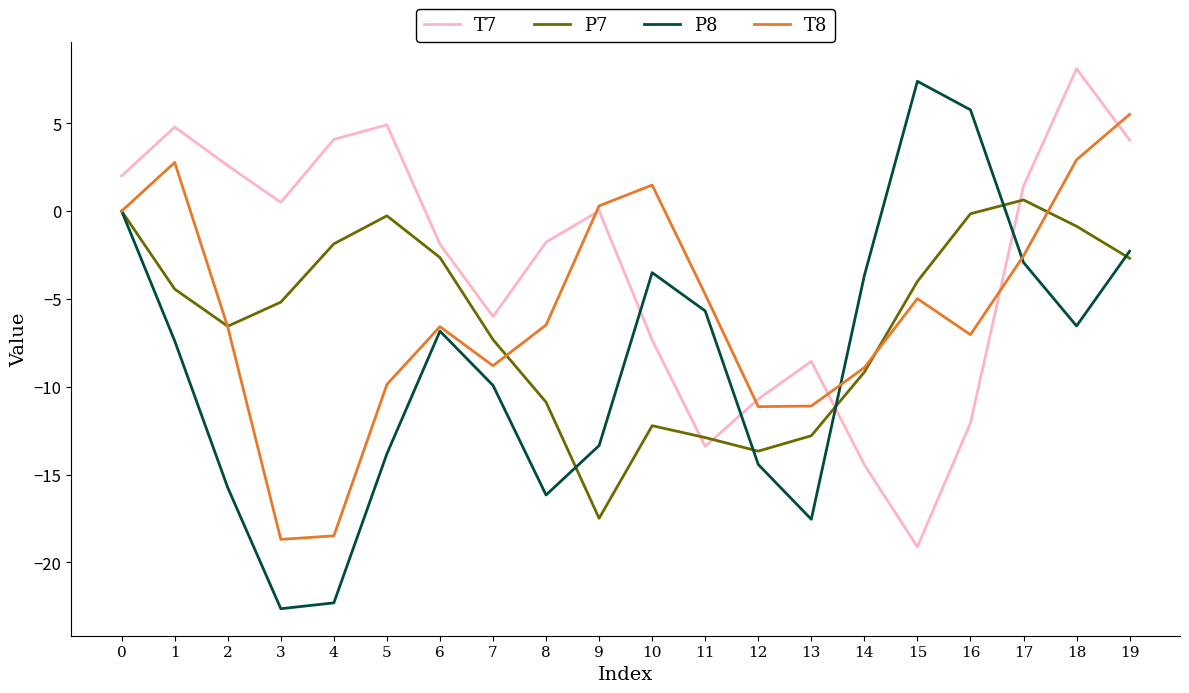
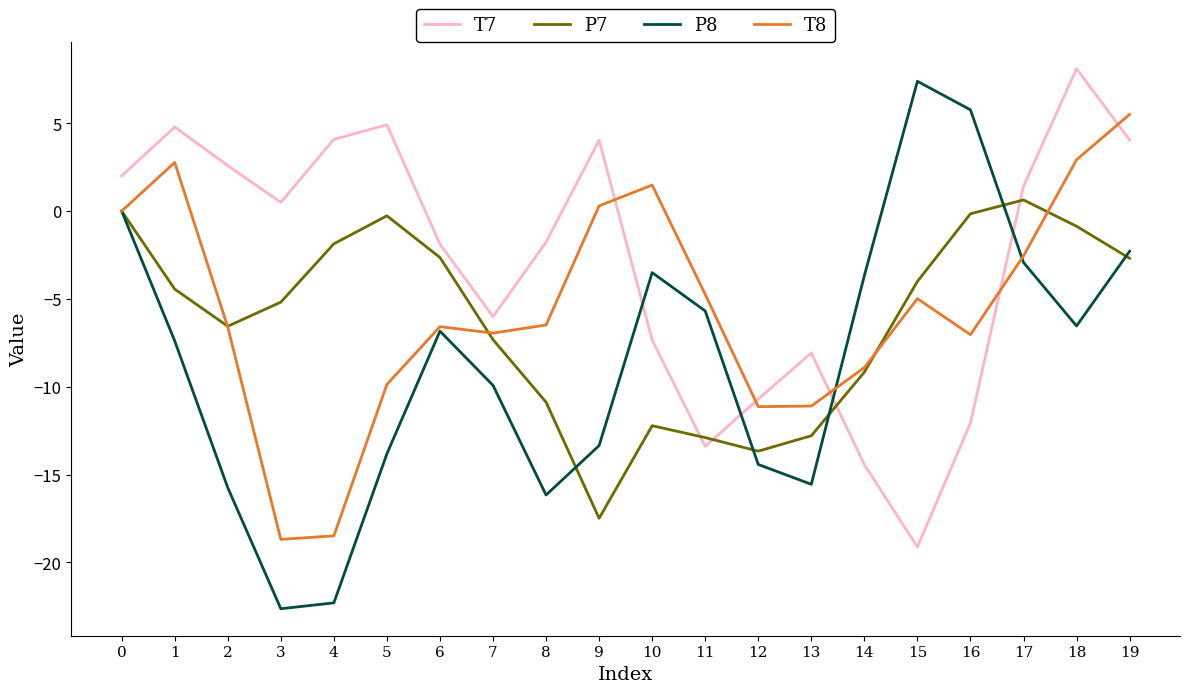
  {
    "T7": {
      "0": 2.0,
      "1": 4.8,
      "2": 2.6,
      "3": 0.5,
      "4": 4.1,
      "5": 4.9,
      "6": -1.9,
      "7": -6.0,
      "8": -1.8,
-     "9": 0.0,
+     "9": 4.0,
      "10": -7.3,
      "11": -13.4,
      "12": -10.7,
-     "13": -8.6,
+     "13": -8.1,
      "14": -14.4,
      "15": -19.1,
      "16": -12.1,
      "17": 1.4,
      "18": 8.1,
      "19": 4.0
    },
    "P7": {
      "1": -4.4,
      "3": -5.2,
      "4": -1.9,
      "5": -0.3,
      "6": -2.6,
      "7": -7.3,
      "8": -10.9,
      "9": -17.5,
      "10": -12.2,
      "11": -12.9,
      "12": -13.7,
      "13": -12.8,
      "14": -9.2,
      "15": -4.0,
      "16": -0.2,
      "17": 0.6,
      "18": -0.9,
      "19": -2.7
    },
    "P8": {
      "1": -7.4,
      "2": -15.7,
      "3": -22.6,
      "4": -22.3,
      "5": -13.8,
      "6": -6.8,
      "7": -9.9,
      "8": -16.2,
      "9": -13.3,
      "10": -3.5,
      "11": -5.7,
      "12": -14.4,
-     "13": -17.5,
+     "13": -15.6,
      "14": -3.7,
      "15": 7.4,
      "16": 5.8,
      "17": -2.9,
      "18": -6.5,
      "19": -2.3
    },
    "T8": {
      "1": 2.8,
      "3": -18.7,
      "4": -18.5,
      "5": -9.9,
      "6": -6.6,
-     "7": -8.8,
+     "7": -6.9,
      "8": -6.5,
      "9": 0.3,
      "10": 1.5,
      "11": -4.7,
      "12": -11.1,
      "13": -11.1,
      "14": -8.9,
      "15": -5.0,
      "16": -7.0,
      "17": -2.6,
      "18": 2.9,
      "19": 5.5
    }
  }
